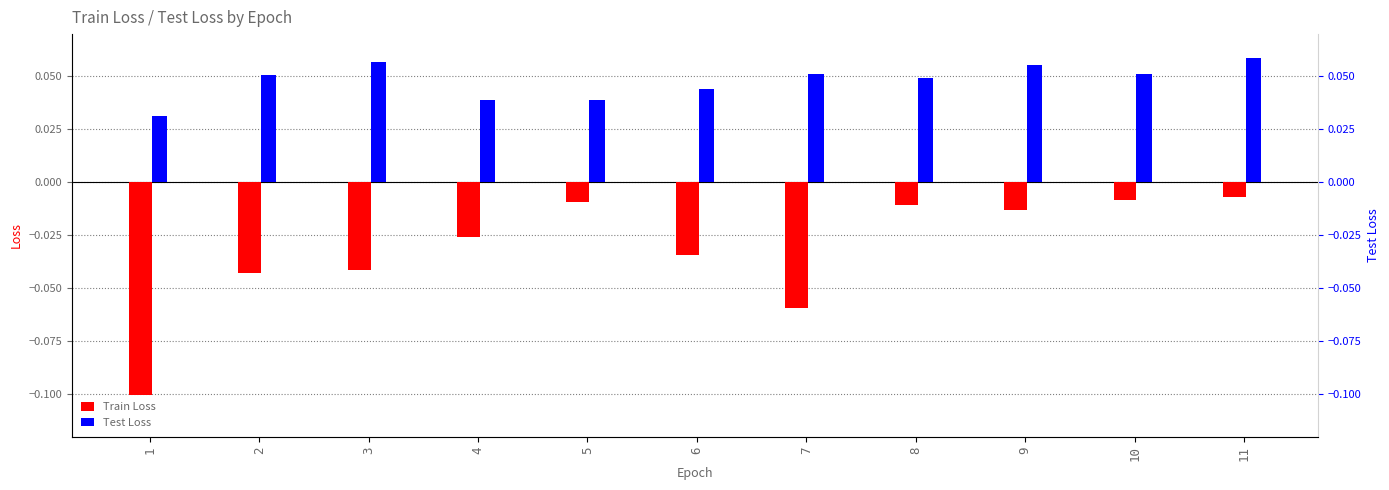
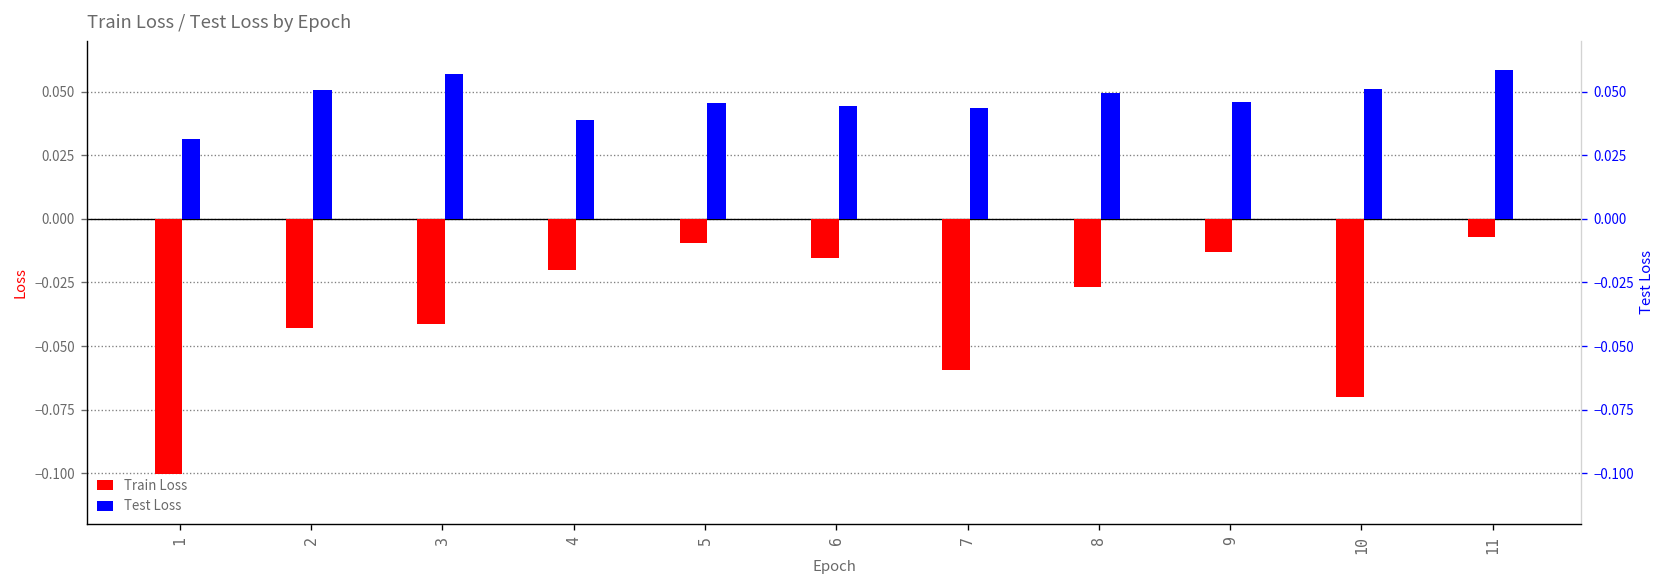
  {
    "Train Loss": {
      "1": -0.100,
      "2": -0.043,
      "3": -0.041,
-     "4": -0.026,
+     "4": -0.020,
      "5": -0.009,
-     "6": -0.034,
+     "6": -0.015,
      "7": -0.059,
-     "8": -0.011,
+     "8": -0.027,
      "9": -0.013,
-     "10": -0.008,
+     "10": -0.070,
      "11": -0.007
    },
    "Test Loss": {
      "1": 0.031,
      "2": 0.051,
      "3": 0.057,
      "4": 0.039,
-     "5": 0.039,
+     "5": 0.046,
      "6": 0.044,
-     "7": 0.051,
+     "7": 0.043,
      "8": 0.049,
-     "9": 0.055,
+     "9": 0.046,
      "10": 0.051,
      "11": 0.059
    }
  }
